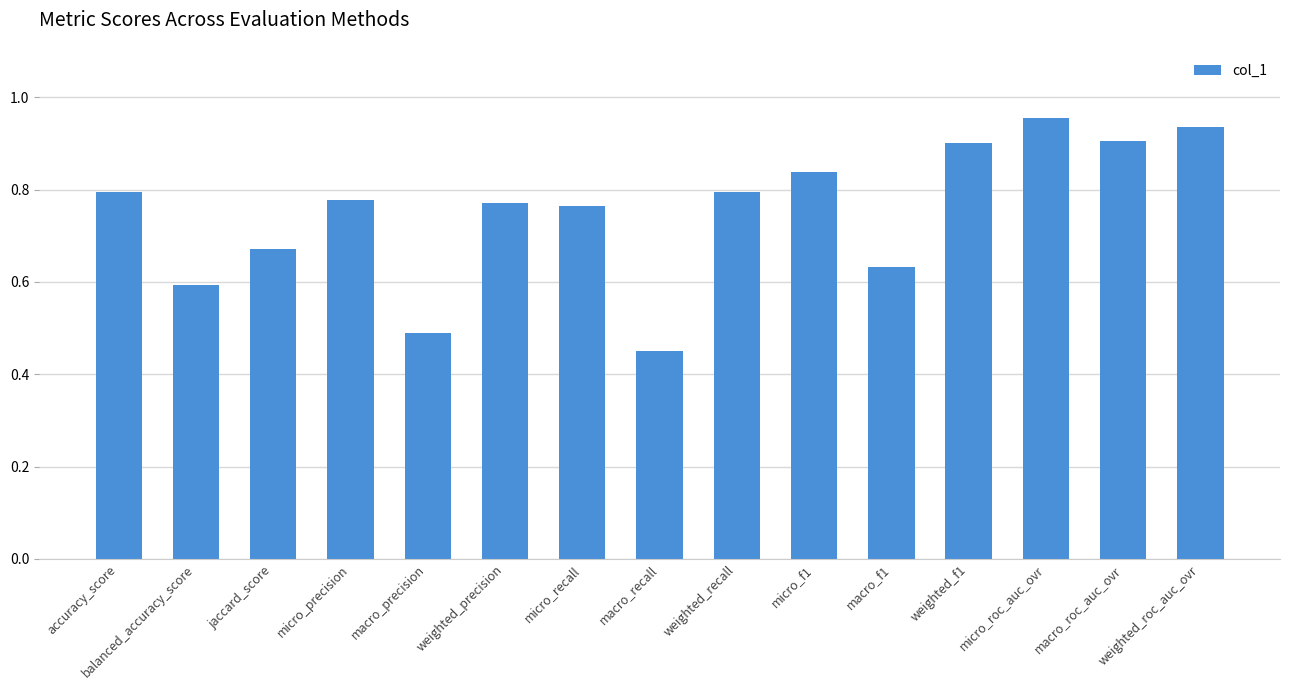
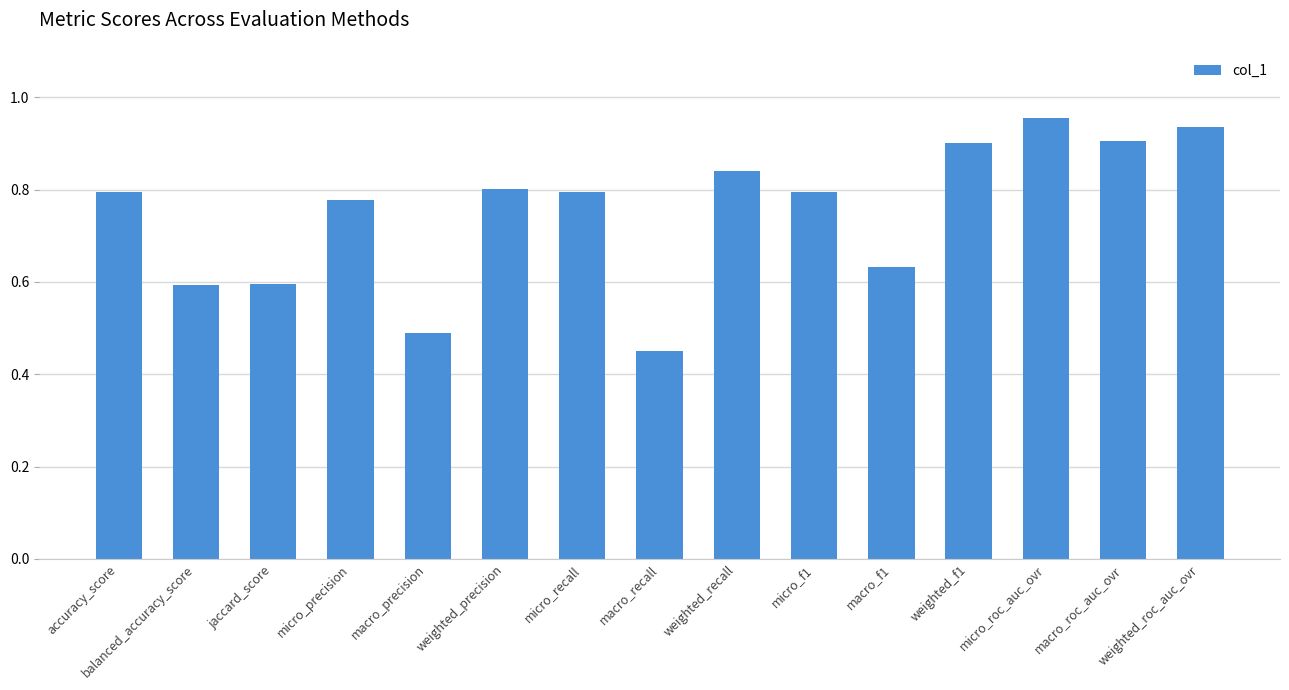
  {
    "accuracy_score": 0.80,
    "balanced_accuracy_score": 0.59,
-   "jaccard_score": 0.67,
+   "jaccard_score": 0.60,
    "micro_precision": 0.78,
    "macro_precision": 0.49,
-   "weighted_precision": 0.77,
-   "micro_recall": 0.76,
+   "weighted_precision": 0.80,
+   "micro_recall": 0.80,
    "macro_recall": 0.45,
-   "weighted_recall": 0.80,
-   "micro_f1": 0.84,
+   "weighted_recall": 0.84,
+   "micro_f1": 0.80,
    "macro_f1": 0.63,
    "weighted_f1": 0.90,
    "micro_roc_auc_ovr": 0.96,
    "macro_roc_auc_ovr": 0.90,
    "weighted_roc_auc_ovr": 0.94
  }
